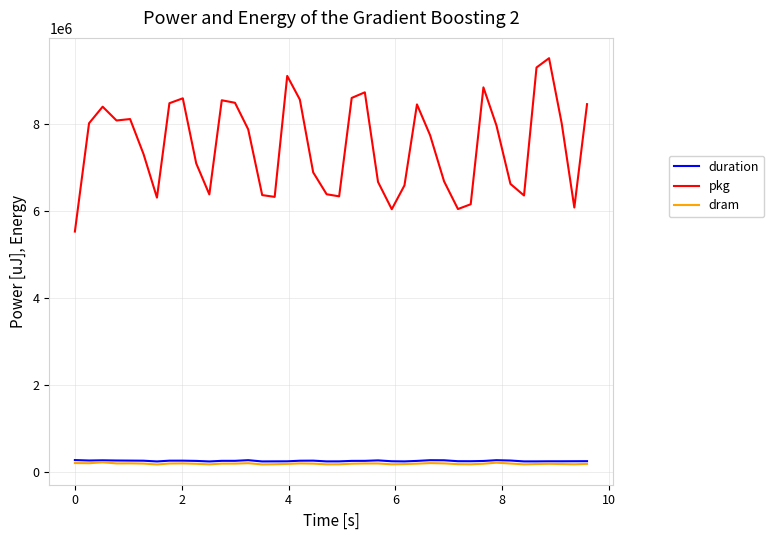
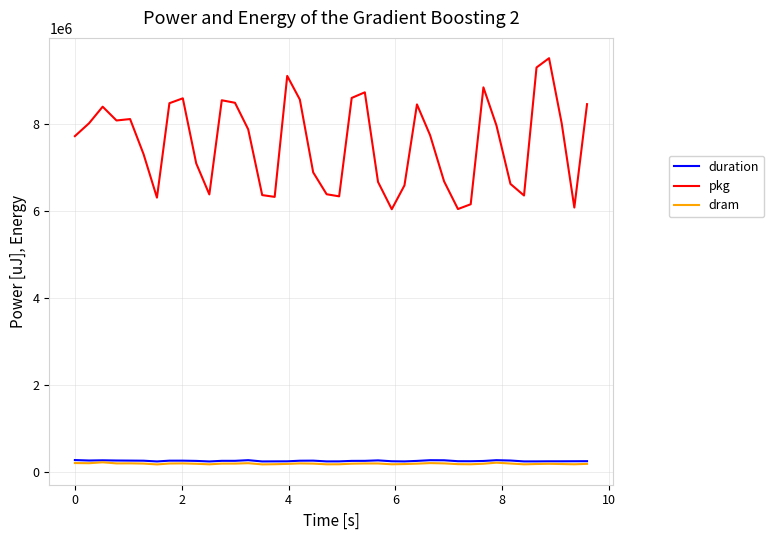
  {
    "duration": {
      "0": 300000
    },
    "pkg": {
-     "0": 5500000
+     "0": 7700000
    },
    "dram": {
      "0": 200000
    }
  }
